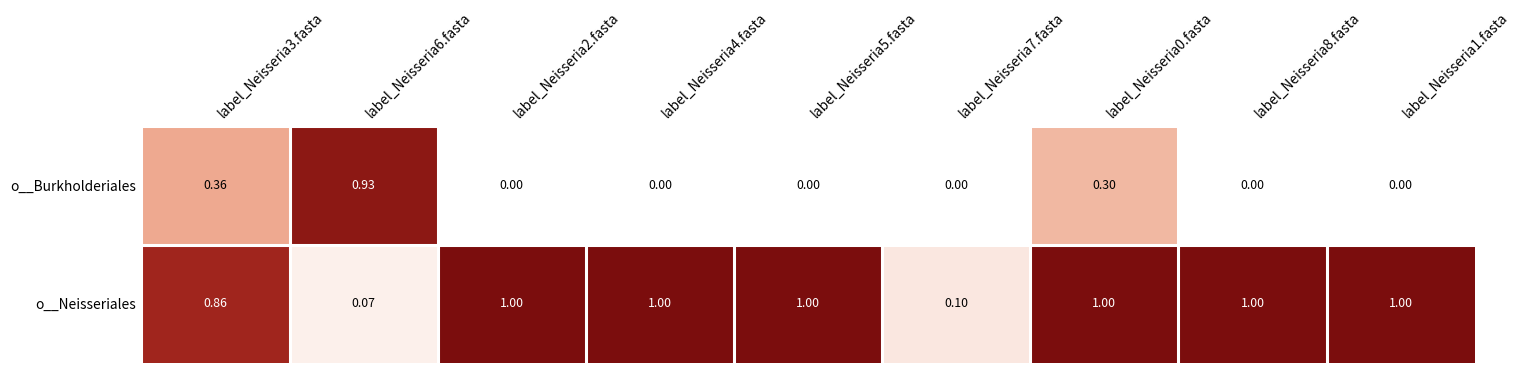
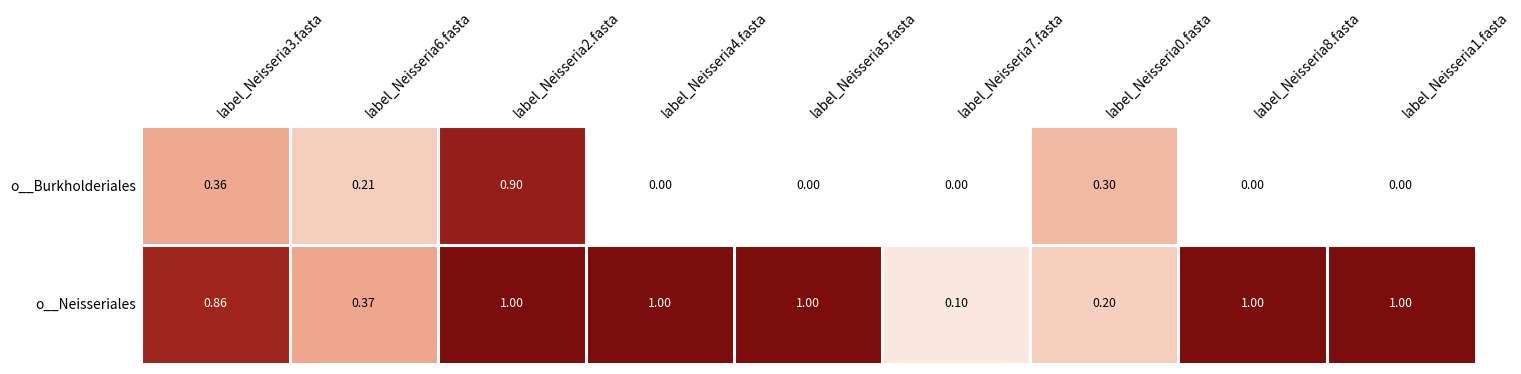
  {
    "o__Burkholderiales": {
      "label_Neisseria3.fasta": 0.36,
-     "label_Neisseria6.fasta": 0.93,
-     "label_Neisseria2.fasta": 0.00,
+     "label_Neisseria6.fasta": 0.21,
+     "label_Neisseria2.fasta": 0.90,
      "label_Neisseria4.fasta": 0.00,
      "label_Neisseria5.fasta": 0.00,
      "label_Neisseria7.fasta": 0.00,
      "label_Neisseria0.fasta": 0.30,
      "label_Neisseria8.fasta": 0.00,
      "label_Neisseria1.fasta": 0.00
    },
    "o__Neisseriales": {
      "label_Neisseria3.fasta": 0.86,
-     "label_Neisseria6.fasta": 0.07,
+     "label_Neisseria6.fasta": 0.37,
      "label_Neisseria2.fasta": 1.00,
      "label_Neisseria4.fasta": 1.00,
      "label_Neisseria5.fasta": 1.00,
      "label_Neisseria7.fasta": 0.10,
-     "label_Neisseria0.fasta": 1.00,
+     "label_Neisseria0.fasta": 0.20,
      "label_Neisseria8.fasta": 1.00,
      "label_Neisseria1.fasta": 1.00
    }
  }
